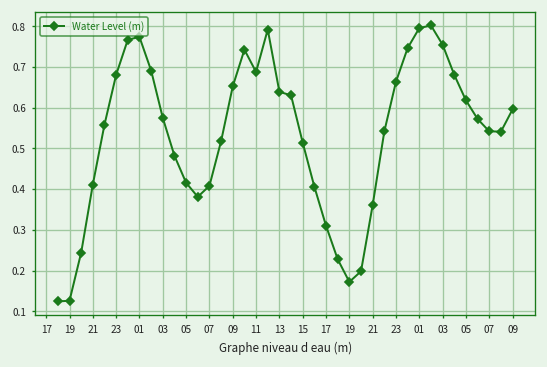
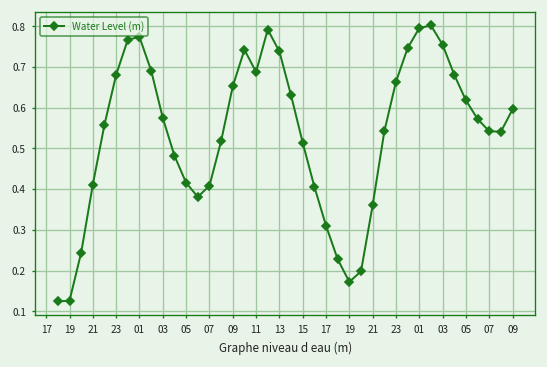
  {
    "11": 0.69,
-   "13": 0.64,
+   "13": 0.74,
    "15": 0.51,
    "17": 0.31
  }
